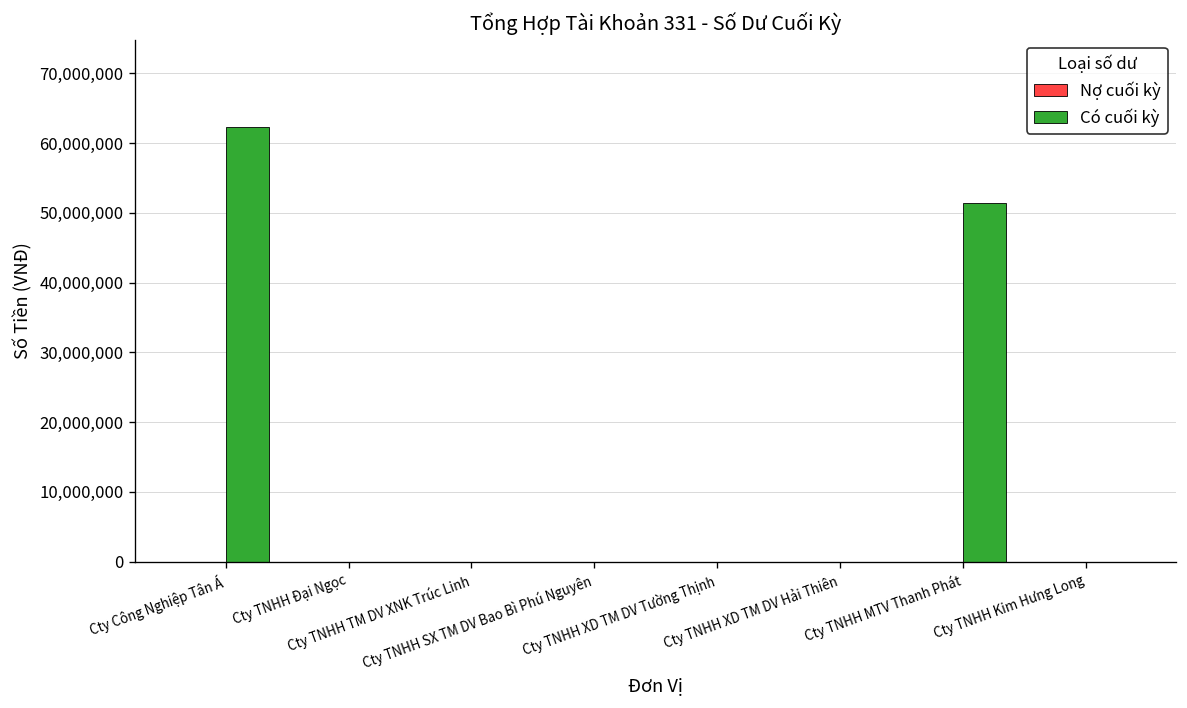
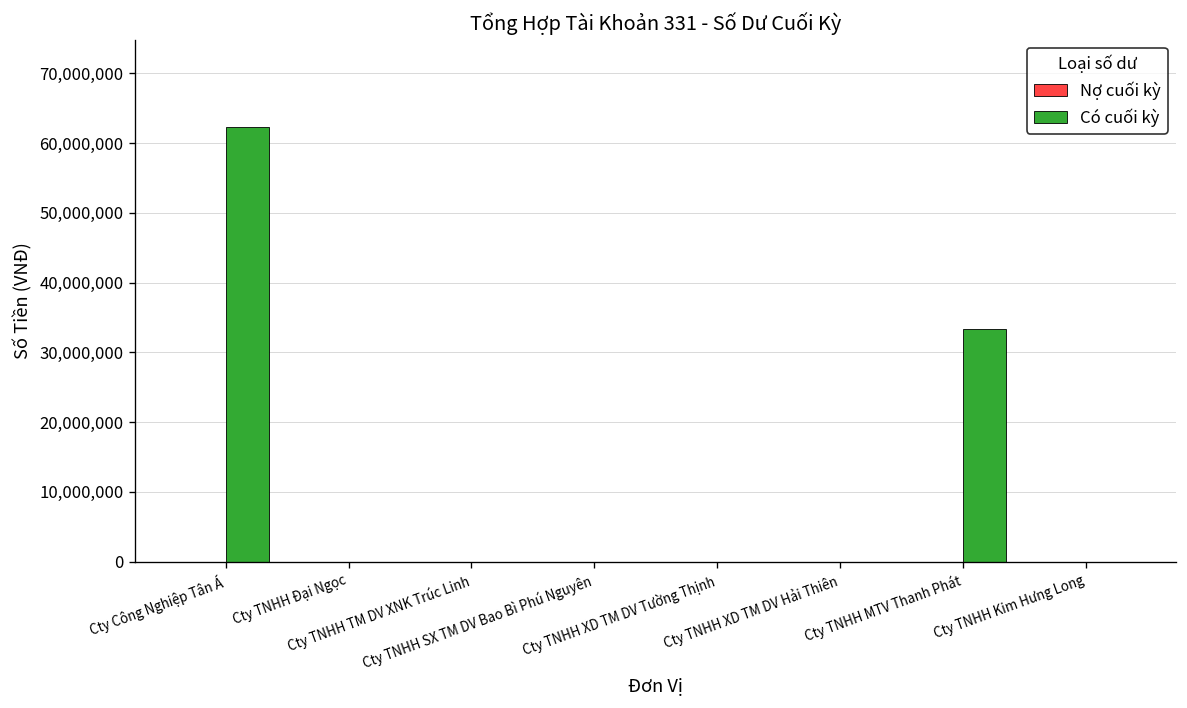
  {
    "Nợ cuối kỳ": {
      "Cty Công Nghiệp Tân Á": "0",
      "Cty TNHH Đại Ngọc": "0",
      "Cty TNHH TM DV XNK Trúc Linh": "0",
      "Cty TNHH SX TM DV Bao Bì Phú Nguyên": "0",
      "Cty TNHH XD TM DV Tường Thịnh": "0",
      "Cty TNHH XD TM DV Hải Thiên": "0",
      "Cty TNHH MTV Thanh Phát": "0",
      "Cty TNHH Kim Hưng Long": "0"
    },
    "Có cuối kỳ": {
      "Cty Công Nghiệp Tân Á": "62,000,000",
      "Cty TNHH Đại Ngọc": "0",
      "Cty TNHH TM DV XNK Trúc Linh": "0",
      "Cty TNHH SX TM DV Bao Bì Phú Nguyên": "0",
      "Cty TNHH XD TM DV Tường Thịnh": "0",
      "Cty TNHH XD TM DV Hải Thiên": "0",
-     "Cty TNHH MTV Thanh Phát": "51,000,000",
+     "Cty TNHH MTV Thanh Phát": "33,000,000",
      "Cty TNHH Kim Hưng Long": "0"
    }
  }
